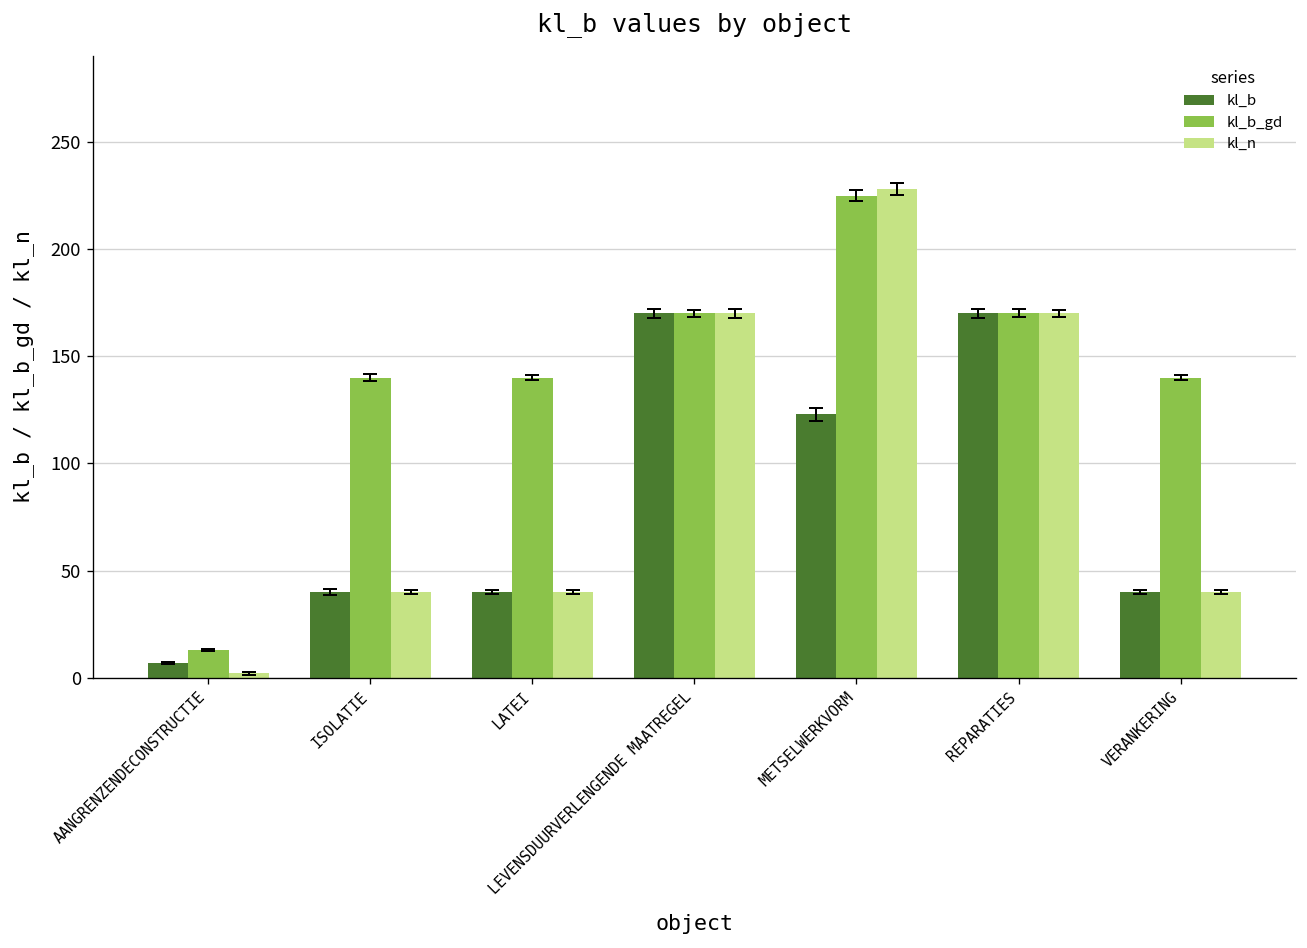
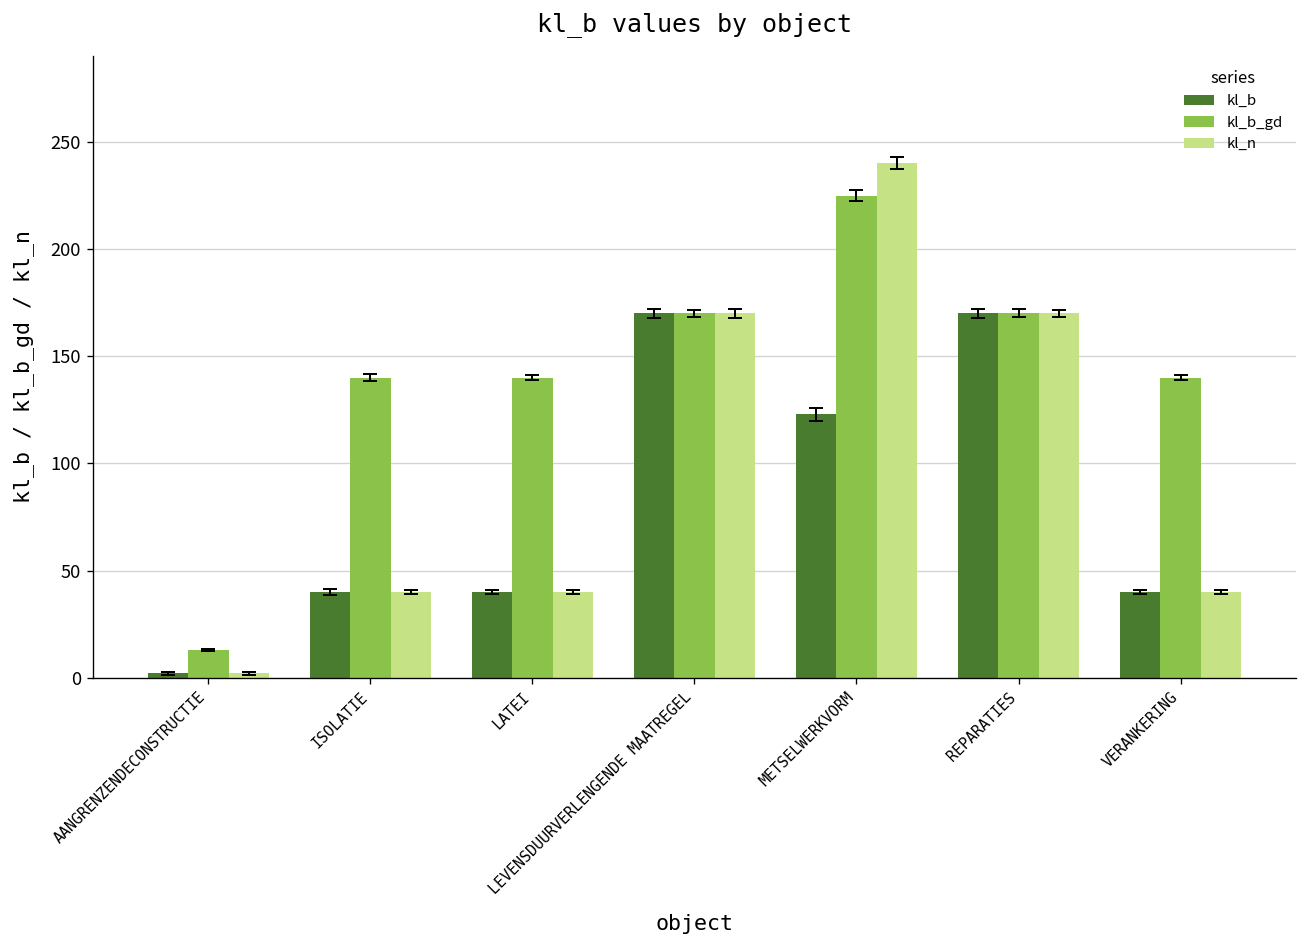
  {
    "kl_b": {
-     "AANGRENZENDECONSTRUCTIE": 7,
+     "AANGRENZENDECONSTRUCTIE": 2,
      "ISOLATIE": 40,
      "LATEI": 40,
      "LEVENSDUURVERLENGENDE MAATREGEL": 170,
      "METSELWERKVORM": 123,
      "REPARATIES": 170,
      "VERANKERING": 40
    },
    "kl_b_gd": {
      "AANGRENZENDECONSTRUCTIE": 13,
      "ISOLATIE": 140,
      "LATEI": 140,
      "LEVENSDUURVERLENGENDE MAATREGEL": 170,
      "METSELWERKVORM": 225,
      "REPARATIES": 170,
      "VERANKERING": 140
    },
    "kl_n": {
      "AANGRENZENDECONSTRUCTIE": 2,
      "ISOLATIE": 40,
      "LATEI": 40,
      "LEVENSDUURVERLENGENDE MAATREGEL": 170,
-     "METSELWERKVORM": 228,
+     "METSELWERKVORM": 240,
      "REPARATIES": 170,
      "VERANKERING": 40
    }
  }
